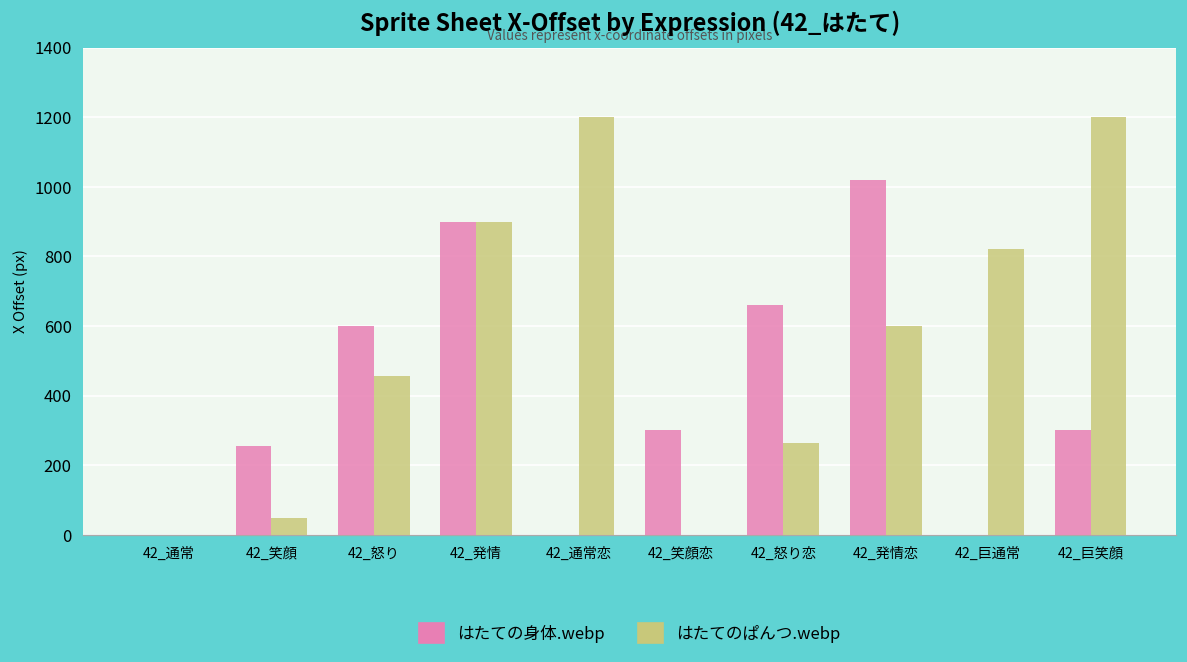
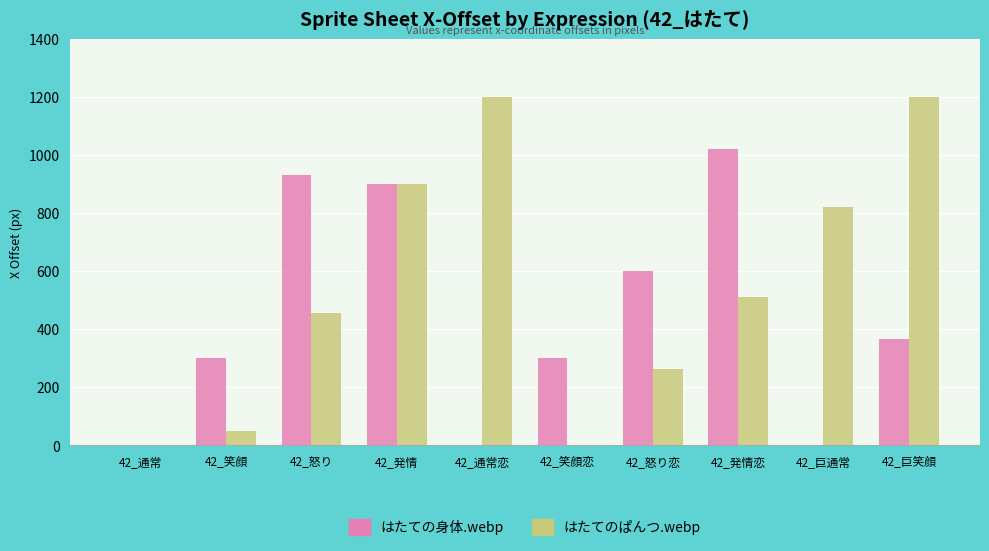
  {
    "はたての身体.webp": {
      "42_通常": 0,
-     "42_笑顔": 250,
-     "42_怒り": 600,
+     "42_笑顔": 300,
+     "42_怒り": 930,
      "42_発情": 900,
      "42_通常恋": 0,
      "42_笑顔恋": 300,
-     "42_怒り恋": 660,
+     "42_怒り恋": 600,
      "42_発情恋": 1020,
      "42_巨通常": 0,
-     "42_巨笑顔": 300
+     "42_巨笑顔": 370
    },
    "はたてのぱんつ.webp": {
      "42_通常": 0,
      "42_笑顔": 50,
      "42_怒り": 460,
      "42_発情": 900,
      "42_通常恋": 1200,
      "42_笑顔恋": 0,
      "42_怒り恋": 260,
-     "42_発情恋": 600,
+     "42_発情恋": 510,
      "42_巨通常": 820,
      "42_巨笑顔": 1200
    }
  }
